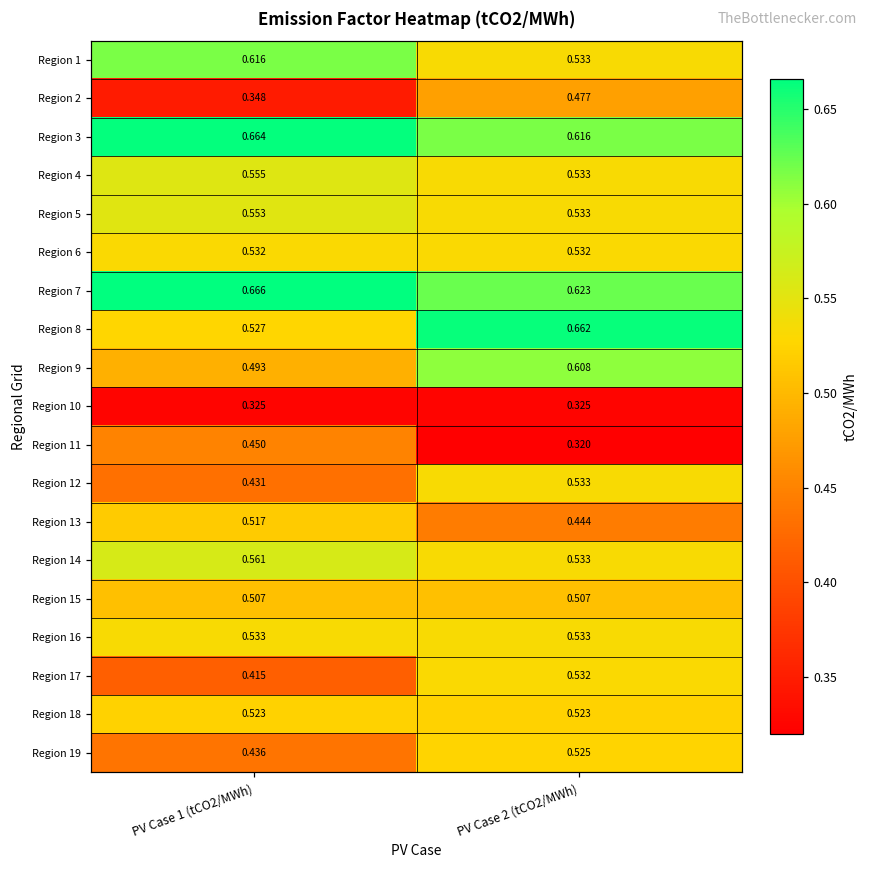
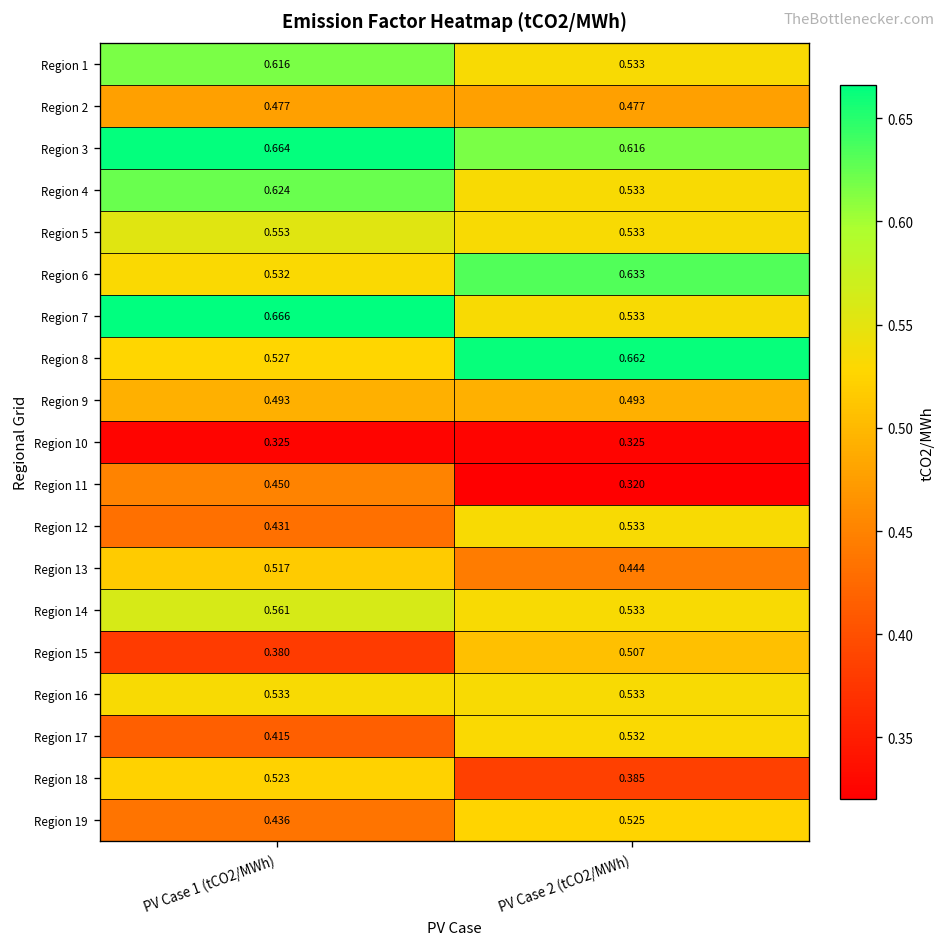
  {
    "Region 1": {
      "PV Case 1 (tCO2/MWh)": 0.616,
      "PV Case 2 (tCO2/MWh)": 0.533
    },
    "Region 2": {
-     "PV Case 1 (tCO2/MWh)": 0.348,
+     "PV Case 1 (tCO2/MWh)": 0.477,
      "PV Case 2 (tCO2/MWh)": 0.477
    },
    "Region 3": {
      "PV Case 1 (tCO2/MWh)": 0.664,
      "PV Case 2 (tCO2/MWh)": 0.616
    },
    "Region 4": {
-     "PV Case 1 (tCO2/MWh)": 0.555,
+     "PV Case 1 (tCO2/MWh)": 0.624,
      "PV Case 2 (tCO2/MWh)": 0.533
    },
    "Region 5": {
      "PV Case 1 (tCO2/MWh)": 0.553,
      "PV Case 2 (tCO2/MWh)": 0.533
    },
    "Region 6": {
      "PV Case 1 (tCO2/MWh)": 0.532,
-     "PV Case 2 (tCO2/MWh)": 0.532
+     "PV Case 2 (tCO2/MWh)": 0.633
    },
    "Region 7": {
      "PV Case 1 (tCO2/MWh)": 0.666,
-     "PV Case 2 (tCO2/MWh)": 0.623
+     "PV Case 2 (tCO2/MWh)": 0.533
    },
    "Region 8": {
      "PV Case 1 (tCO2/MWh)": 0.527,
      "PV Case 2 (tCO2/MWh)": 0.662
    },
    "Region 9": {
      "PV Case 1 (tCO2/MWh)": 0.493,
-     "PV Case 2 (tCO2/MWh)": 0.608
+     "PV Case 2 (tCO2/MWh)": 0.493
    },
    "Region 10": {
      "PV Case 1 (tCO2/MWh)": 0.325,
      "PV Case 2 (tCO2/MWh)": 0.325
    },
    "Region 11": {
      "PV Case 1 (tCO2/MWh)": 0.450,
      "PV Case 2 (tCO2/MWh)": 0.320
    },
    "Region 12": {
      "PV Case 1 (tCO2/MWh)": 0.431,
      "PV Case 2 (tCO2/MWh)": 0.533
    },
    "Region 13": {
      "PV Case 1 (tCO2/MWh)": 0.517,
      "PV Case 2 (tCO2/MWh)": 0.444
    },
    "Region 14": {
      "PV Case 1 (tCO2/MWh)": 0.561,
      "PV Case 2 (tCO2/MWh)": 0.533
    },
    "Region 15": {
-     "PV Case 1 (tCO2/MWh)": 0.507,
+     "PV Case 1 (tCO2/MWh)": 0.380,
      "PV Case 2 (tCO2/MWh)": 0.507
    },
    "Region 16": {
      "PV Case 1 (tCO2/MWh)": 0.533,
      "PV Case 2 (tCO2/MWh)": 0.533
    },
    "Region 17": {
      "PV Case 1 (tCO2/MWh)": 0.415,
      "PV Case 2 (tCO2/MWh)": 0.532
    },
    "Region 18": {
      "PV Case 1 (tCO2/MWh)": 0.523,
-     "PV Case 2 (tCO2/MWh)": 0.523
+     "PV Case 2 (tCO2/MWh)": 0.385
    },
    "Region 19": {
      "PV Case 1 (tCO2/MWh)": 0.436,
      "PV Case 2 (tCO2/MWh)": 0.525
    }
  }
